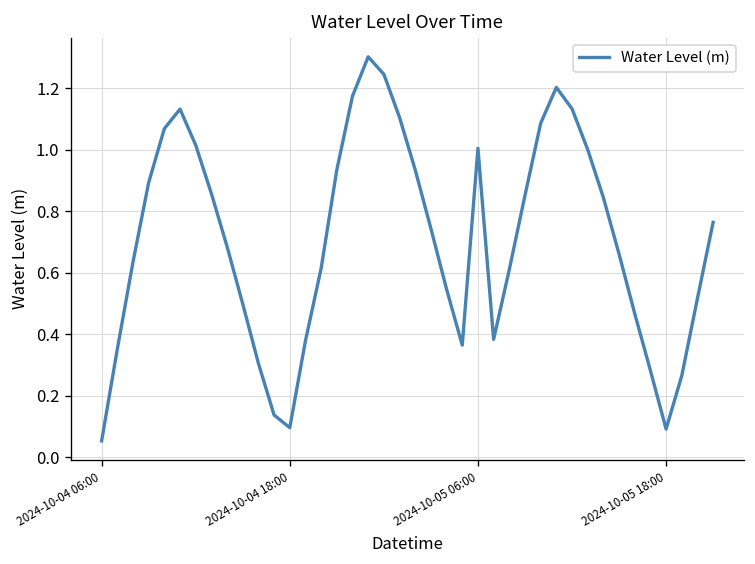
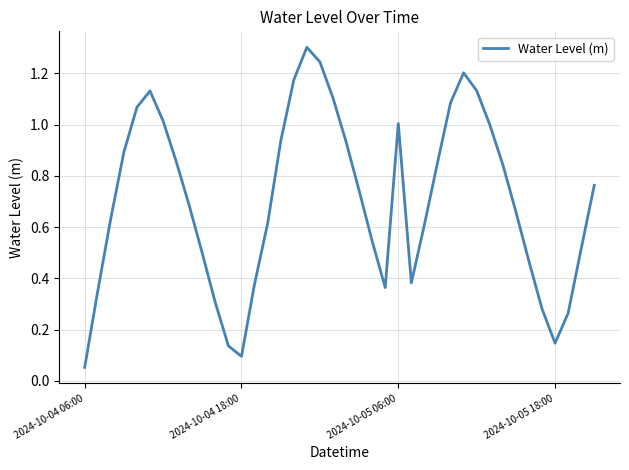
  {
    "2024-10-04 06:00": 0.05,
    "2024-10-04 18:00": 0.10,
    "2024-10-05 06:00": 1.00,
-   "2024-10-05 18:00": 0.09
+   "2024-10-05 18:00": 0.15
  }
